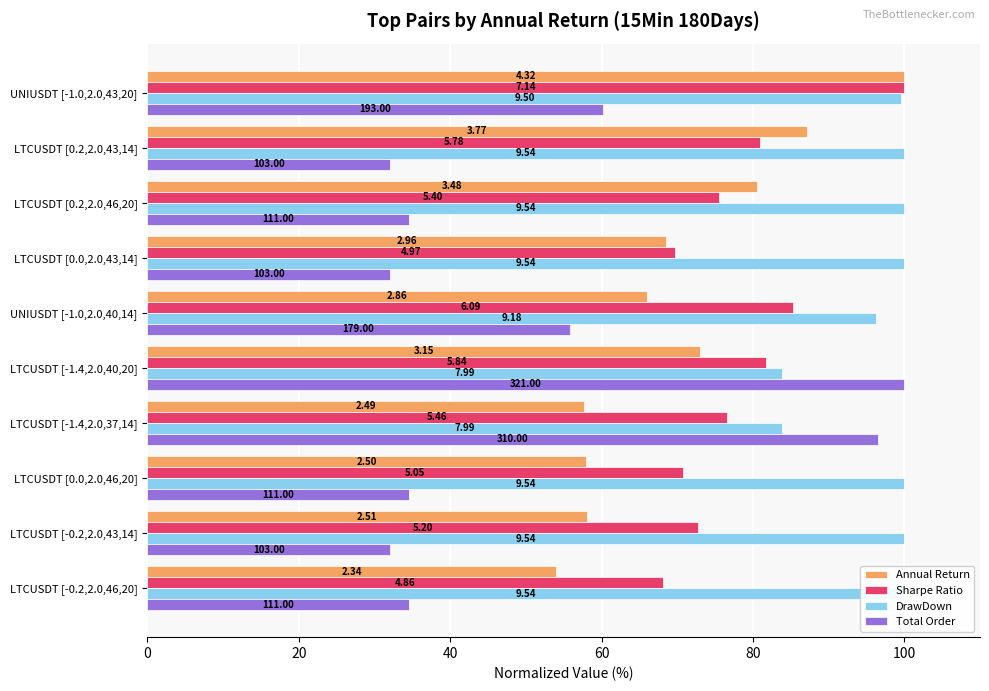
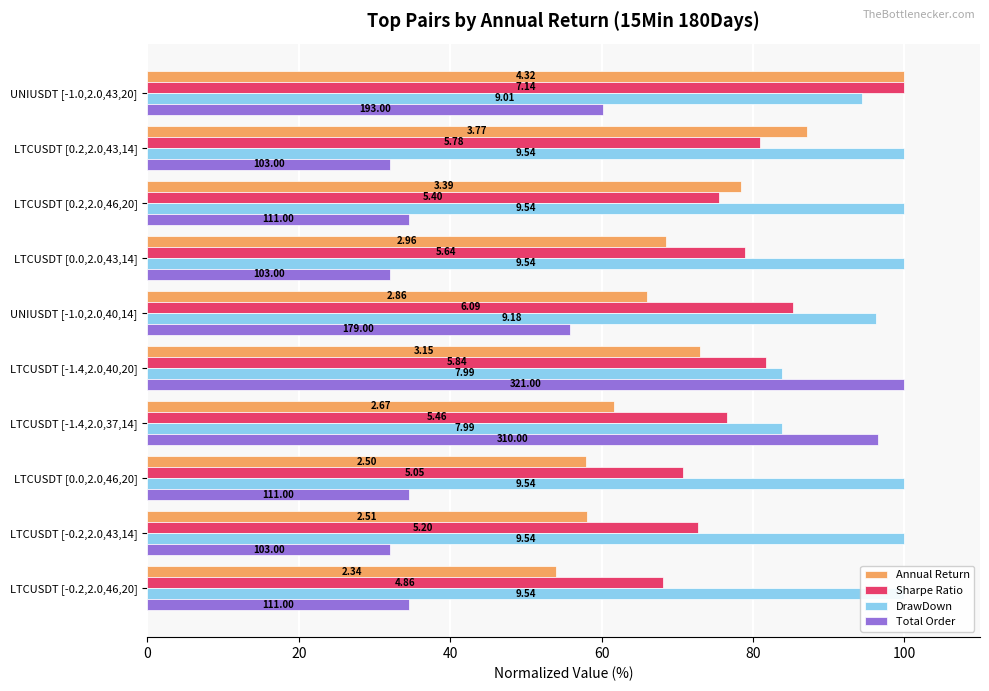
  {
    "Annual Return": {
-     "LTCUSDT [0.2,2.0,46,20]": 3.48,
-     "LTCUSDT [-1.4,2.0,37,14]": 2.49
+     "LTCUSDT [0.2,2.0,46,20]": 3.39,
+     "LTCUSDT [-1.4,2.0,37,14]": 2.67
    },
    "Sharpe Ratio": {
-     "LTCUSDT [0.0,2.0,43,14]": 4.97
+     "LTCUSDT [0.0,2.0,43,14]": 5.64
    },
    "DrawDown": {
-     "UNIUSDT [-1.0,2.0,43,20]": 9.50
+     "UNIUSDT [-1.0,2.0,43,20]": 9.01
    }
  }
